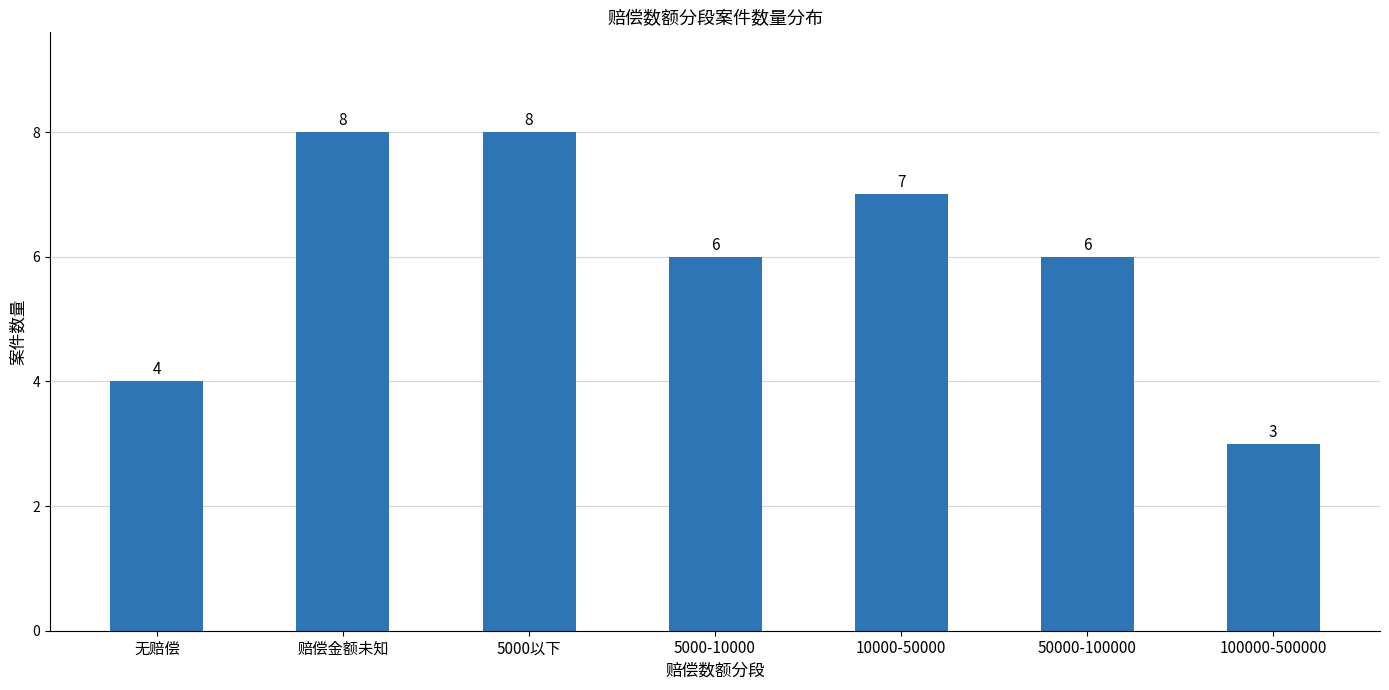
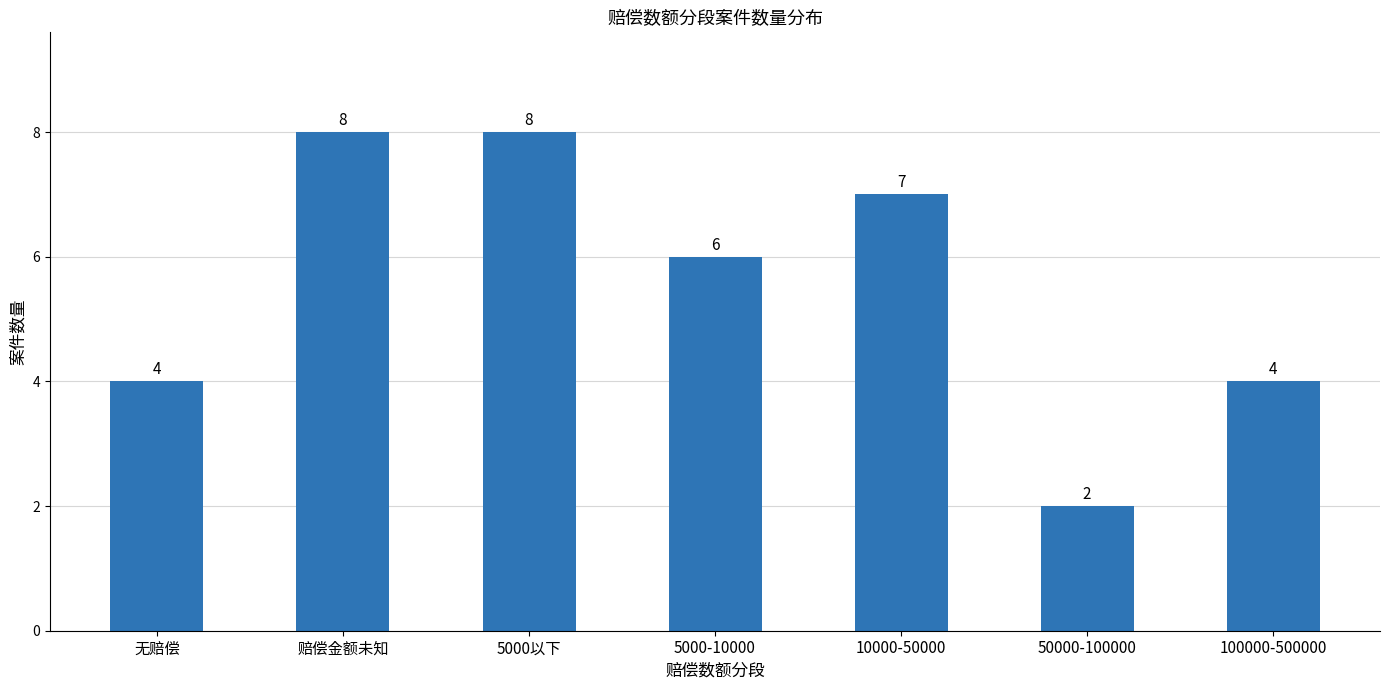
  {
    "无赔偿": 4,
    "赔偿金额未知": 8,
    "5000以下": 8,
    "5000-10000": 6,
    "10000-50000": 7,
-   "50000-100000": 6,
-   "100000-500000": 3
+   "50000-100000": 2,
+   "100000-500000": 4
  }
